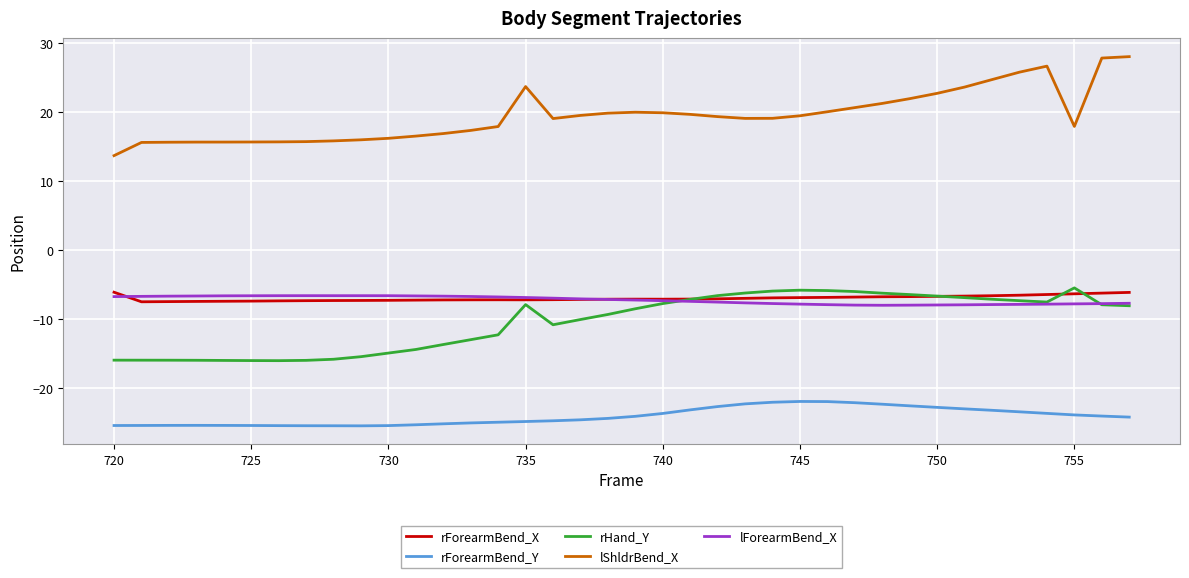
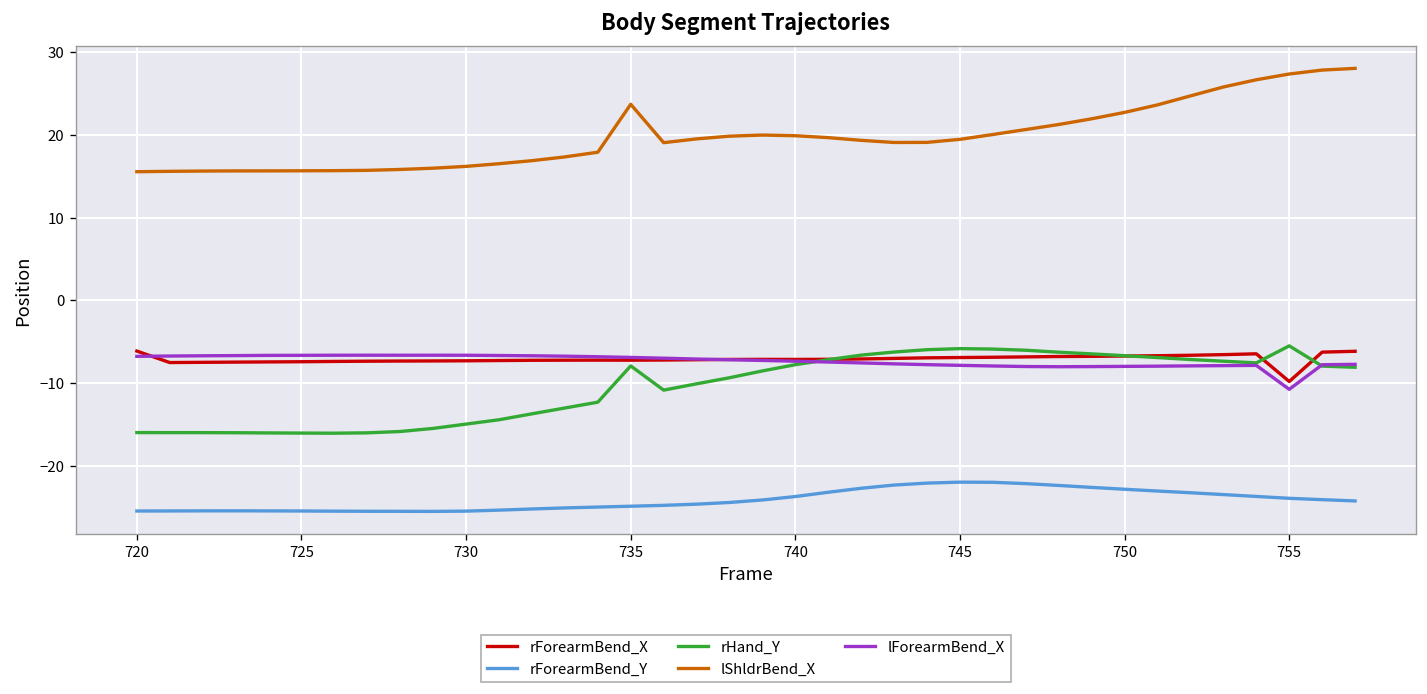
  {
    "rForearmBend_X": {
      "720": -6,
      "725": -7,
      "730": -7,
      "745": -7,
-     "755": -6
+     "755": -10
    },
    "rForearmBend_Y": {
      "720": -25,
      "725": -25,
      "730": -25,
      "735": -25,
      "740": -24,
      "745": -22,
      "750": -23,
      "755": -24
    },
    "rHand_Y": {
      "720": -16,
      "725": -16,
      "730": -15,
      "735": -8,
      "740": -8,
      "745": -6,
      "755": -5
    },
    "lShldrBend_X": {
-     "720": 14,
+     "720": 16,
      "725": 16,
      "730": 16,
      "735": 24,
      "740": 20,
      "745": 19,
      "750": 23,
-     "755": 18
+     "755": 27
    },
    "lForearmBend_X": {
      "720": -7,
      "725": -7,
      "730": -7,
      "745": -8,
      "750": -8,
-     "755": -8
+     "755": -11
    }
  }
